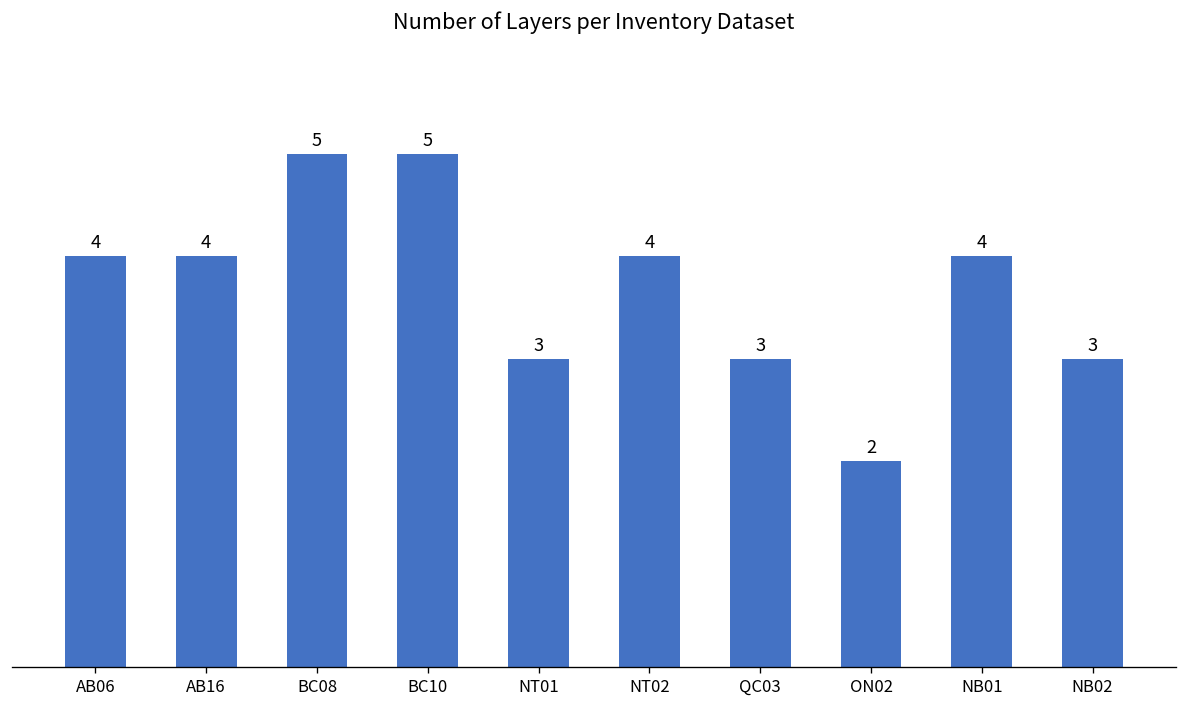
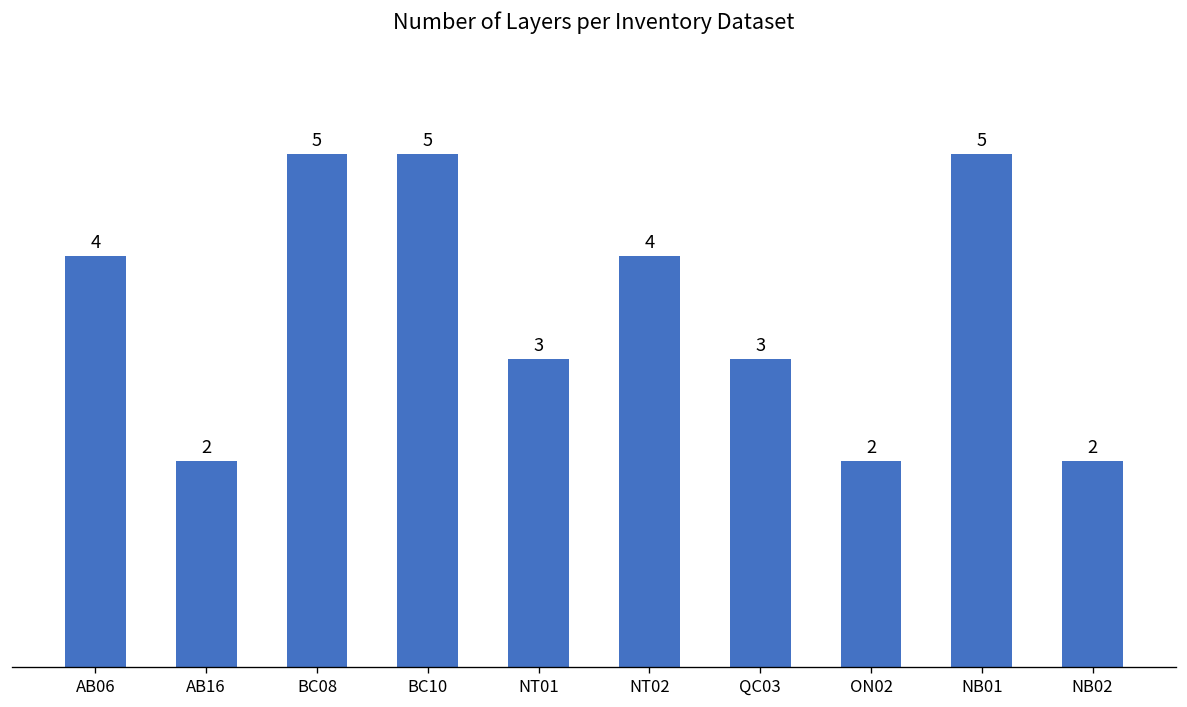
  {
    "AB06": 4,
-   "AB16": 4,
+   "AB16": 2,
    "BC08": 5,
    "BC10": 5,
    "NT01": 3,
    "NT02": 4,
    "QC03": 3,
    "ON02": 2,
-   "NB01": 4,
-   "NB02": 3
+   "NB01": 5,
+   "NB02": 2
  }
